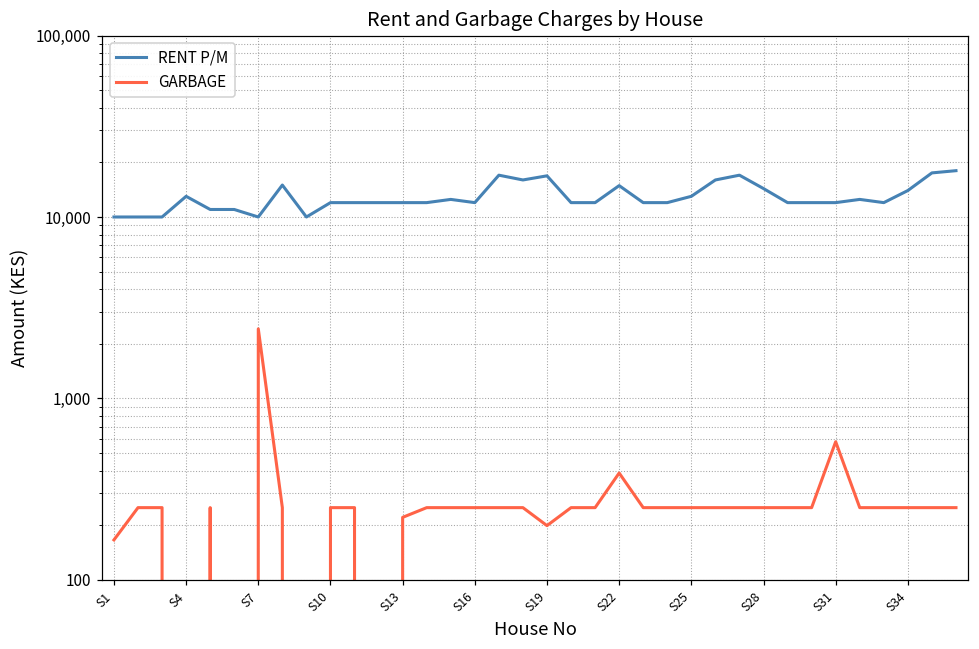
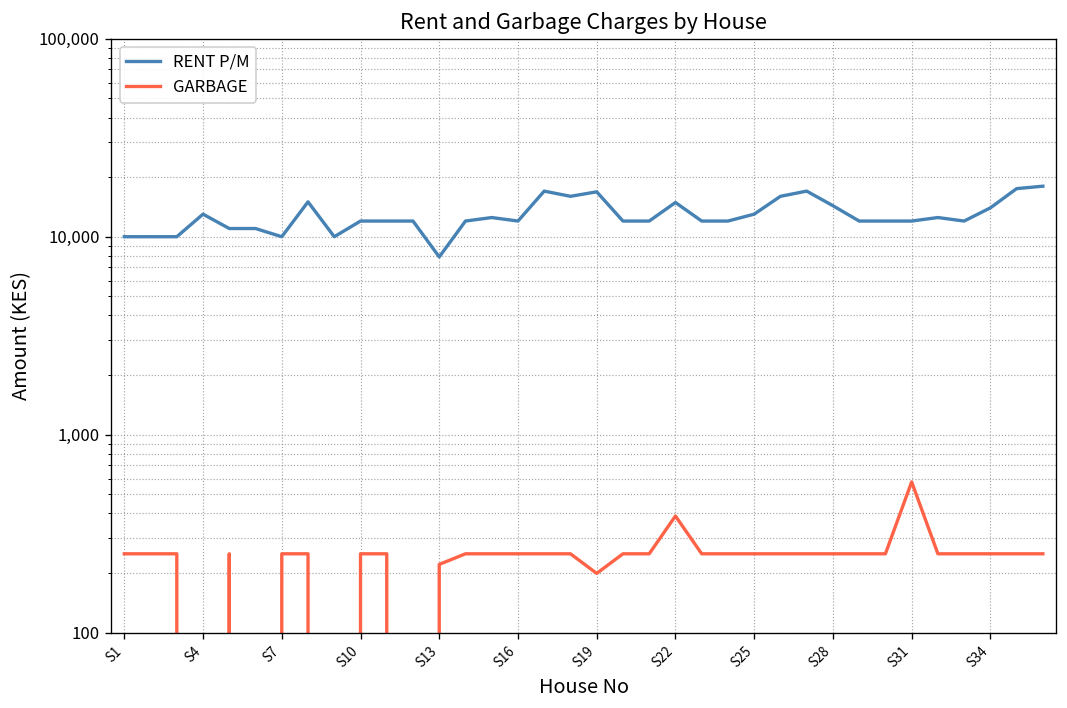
  {
    "RENT P/M": {
      "S1": "10,000",
      "S4": "13,000",
      "S7": "10,000",
      "S10": "12,000",
-     "S13": "12,000",
+     "S13": "8,000",
      "S16": "12,000",
      "S19": "17,000",
      "S22": "15,000",
      "S25": "13,000",
      "S28": "14,000",
      "S31": "12,000",
      "S34": "14,000"
    },
    "GARBAGE": {
-     "S1": "170",
-     "S7": "2,400",
+     "S1": "250",
+     "S7": "250",
      "S10": "250",
      "S13": "220",
      "S16": "250",
      "S19": "200",
      "S22": "390",
      "S25": "250",
      "S28": "250",
      "S31": "580",
      "S34": "250"
    }
  }
